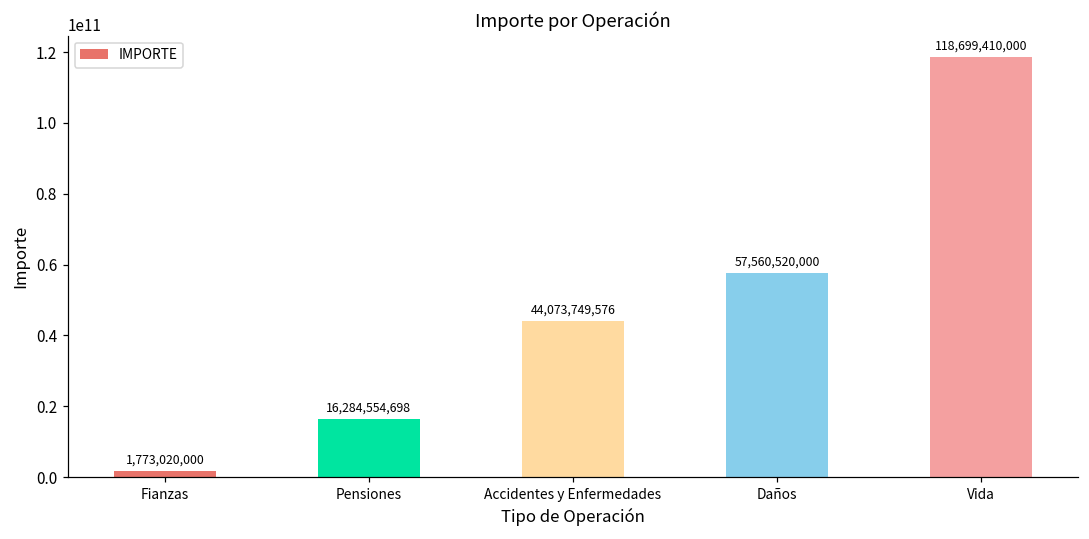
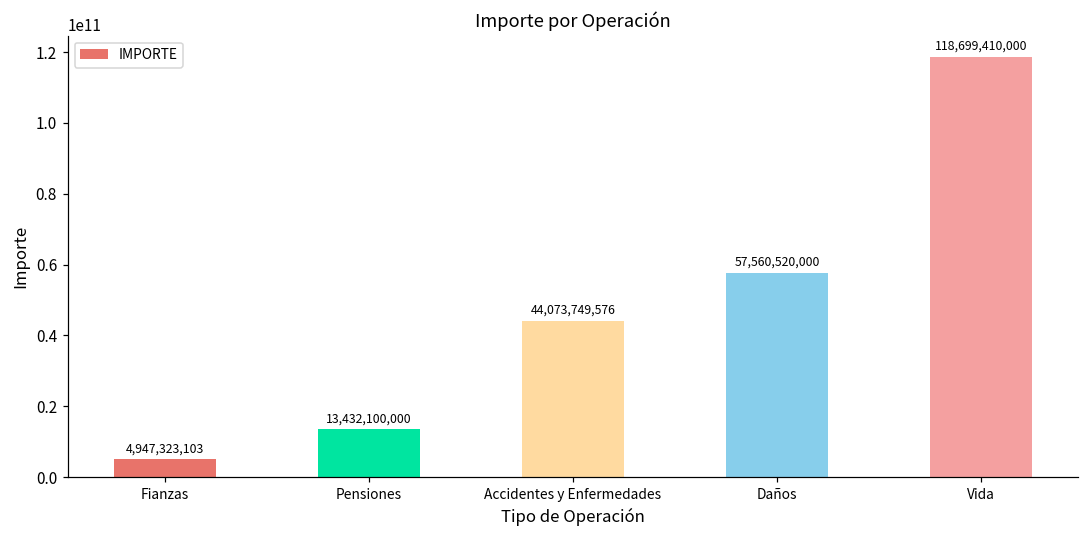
  {
-   "Fianzas": "1,773,020,000",
-   "Pensiones": "16,284,554,698",
+   "Fianzas": "4,947,323,103",
+   "Pensiones": "13,432,100,000",
    "Accidentes y Enfermedades": "44,073,749,576",
    "Daños": "57,560,520,000",
    "Vida": "118,699,410,000"
  }
